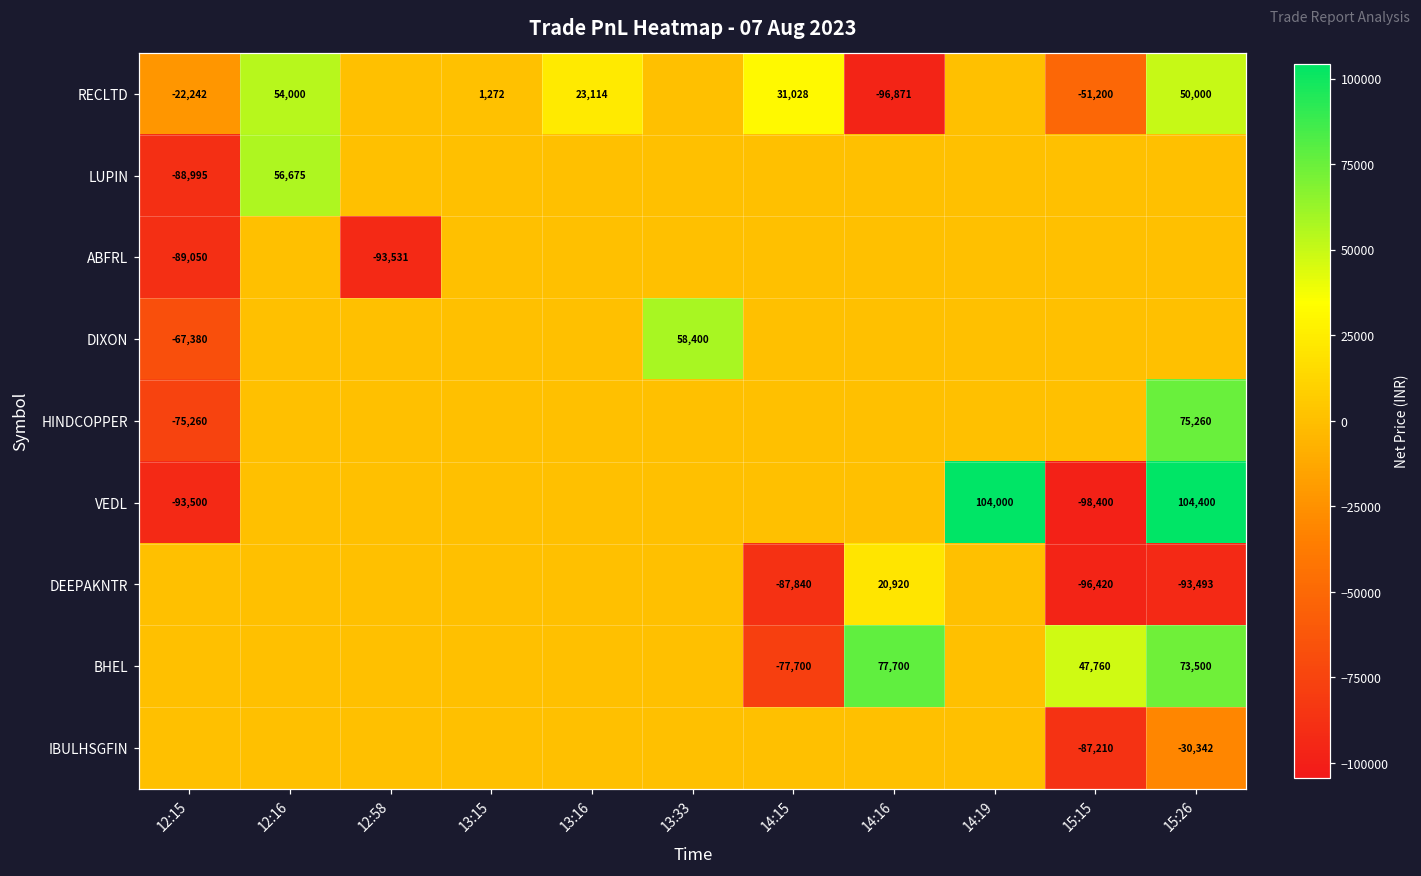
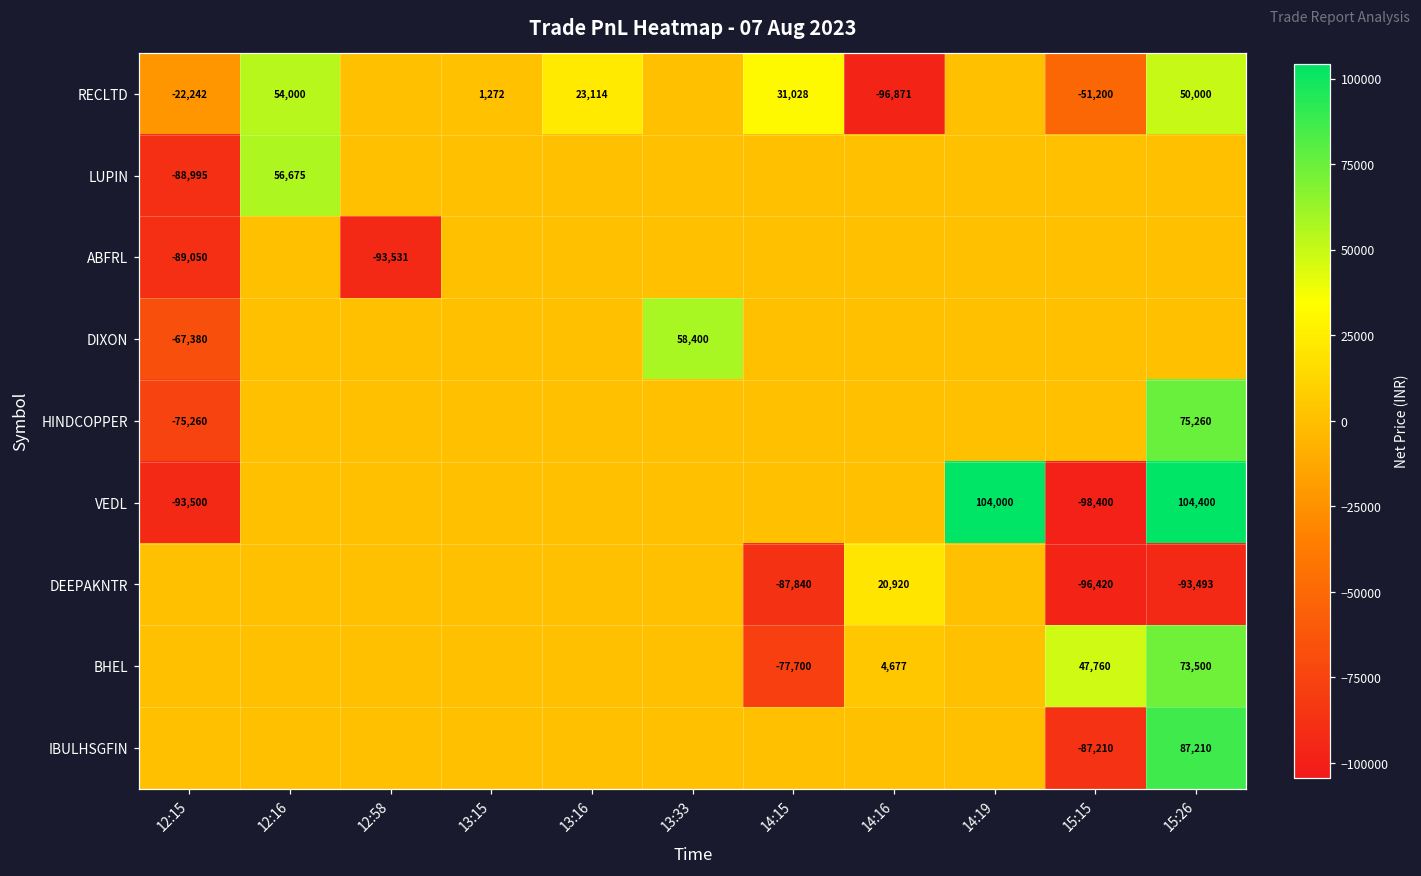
  {
    "RECLTD": {
      "12:15": "-22,242",
      "12:16": "54,000",
      "13:15": "1,272",
      "13:16": "23,114",
      "14:15": "31,028",
      "14:16": "-96,871",
      "15:15": "-51,200",
      "15:26": "50,000"
    },
    "LUPIN": {
      "12:15": "-88,995",
      "12:16": "56,675"
    },
    "ABFRL": {
      "12:15": "-89,050",
      "12:58": "-93,531"
    },
    "DIXON": {
      "12:15": "-67,380",
      "13:33": "58,400"
    },
    "HINDCOPPER": {
      "12:15": "-75,260",
      "15:26": "75,260"
    },
    "VEDL": {
      "12:15": "-93,500",
      "14:19": "104,000",
      "15:15": "-98,400",
      "15:26": "104,400"
    },
    "DEEPAKNTR": {
      "14:15": "-87,840",
      "14:16": "20,920",
      "15:15": "-96,420",
      "15:26": "-93,493"
    },
    "BHEL": {
      "14:15": "-77,700",
-     "14:16": "77,700",
+     "14:16": "4,677",
      "15:15": "47,760",
      "15:26": "73,500"
    },
    "IBULHSGFIN": {
      "15:15": "-87,210",
-     "15:26": "-30,342"
+     "15:26": "87,210"
    }
  }
